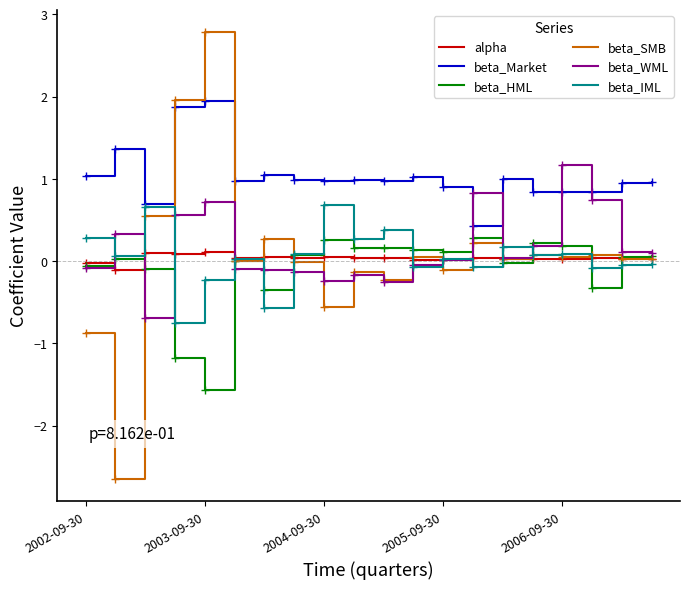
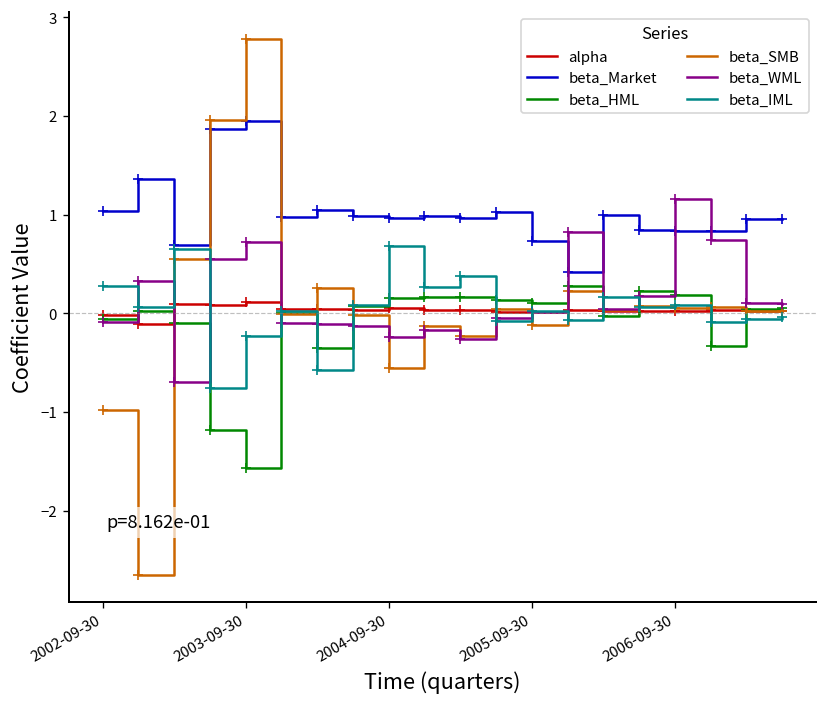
  {
    "alpha": {
      "2002-09-30": 0.0,
      "2003-09-30": 0.1,
      "2004-09-30": 0.1
    },
    "beta_Market": {
      "2002-09-30": 1.0,
      "2003-09-30": 1.9,
      "2004-09-30": 1.0,
-     "2005-09-30": 0.9,
+     "2005-09-30": 0.7,
      "2006-09-30": 0.8
    },
    "beta_HML": {
      "2003-09-30": -1.6,
-     "2004-09-30": 0.3,
+     "2004-09-30": 0.2,
      "2005-09-30": 0.1,
      "2006-09-30": 0.2
    },
    "beta_SMB": {
-     "2002-09-30": -0.9,
+     "2002-09-30": -1.0,
      "2003-09-30": 2.8,
      "2004-09-30": -0.6,
      "2005-09-30": -0.1
    },
    "beta_WML": {
      "2003-09-30": 0.7,
      "2004-09-30": -0.2,
      "2006-09-30": 1.2
    },
    "beta_IML": {
      "2002-09-30": 0.3,
      "2003-09-30": -0.2,
      "2004-09-30": 0.7
    }
  }
